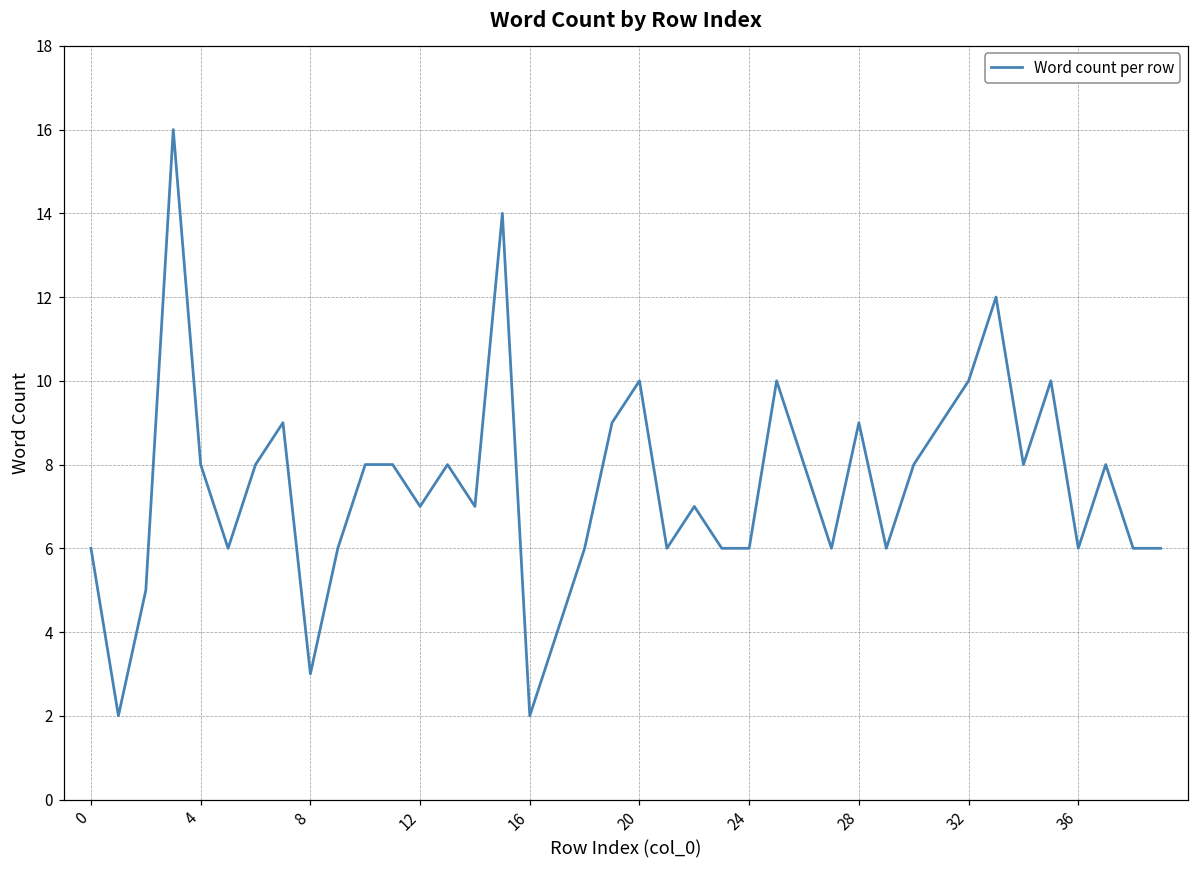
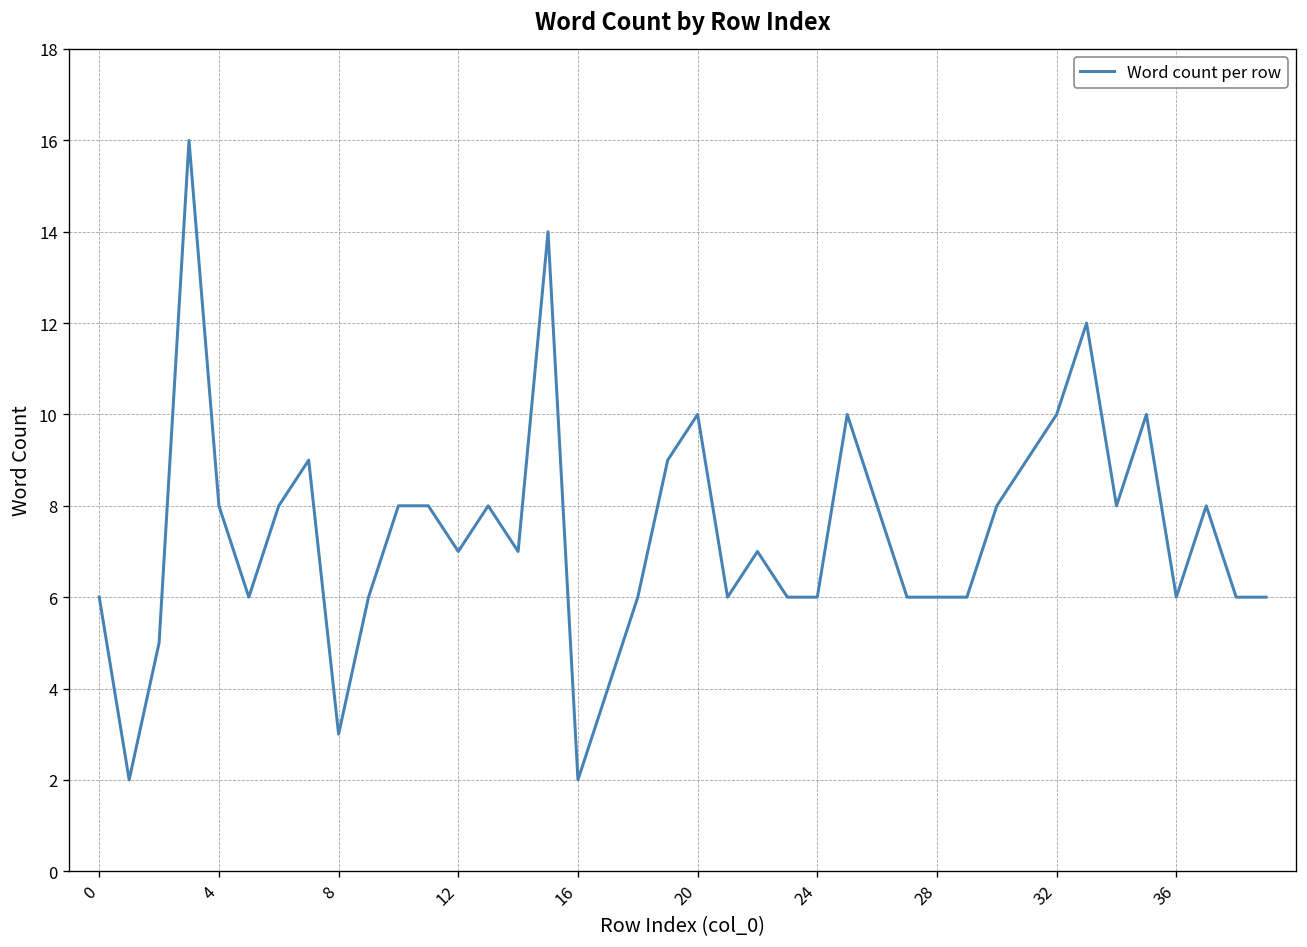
  {
    "0": 6,
    "4": 8,
    "8": 3,
    "12": 7,
    "16": 2,
    "20": 10,
    "24": 6,
-   "28": 9,
+   "28": 6,
    "32": 10,
    "36": 6
  }
